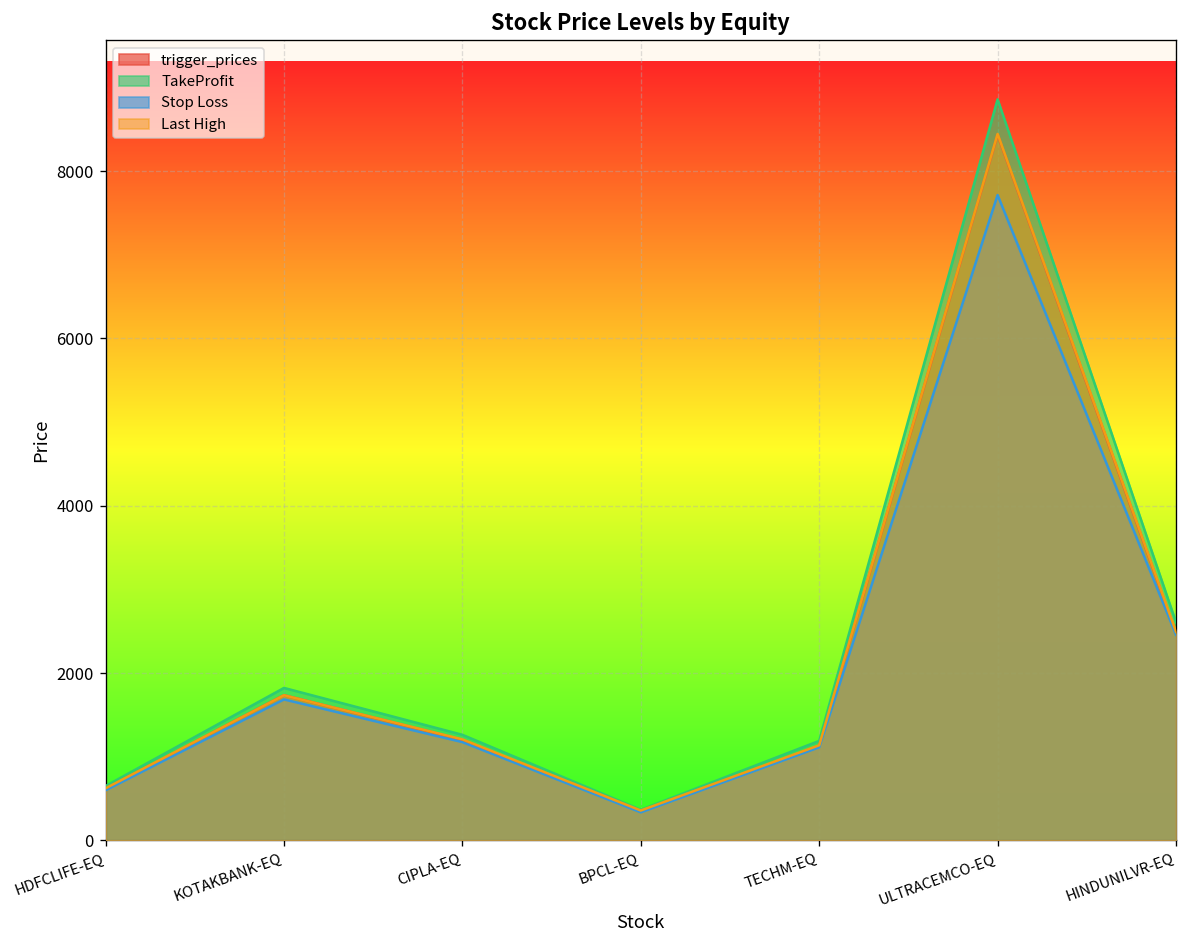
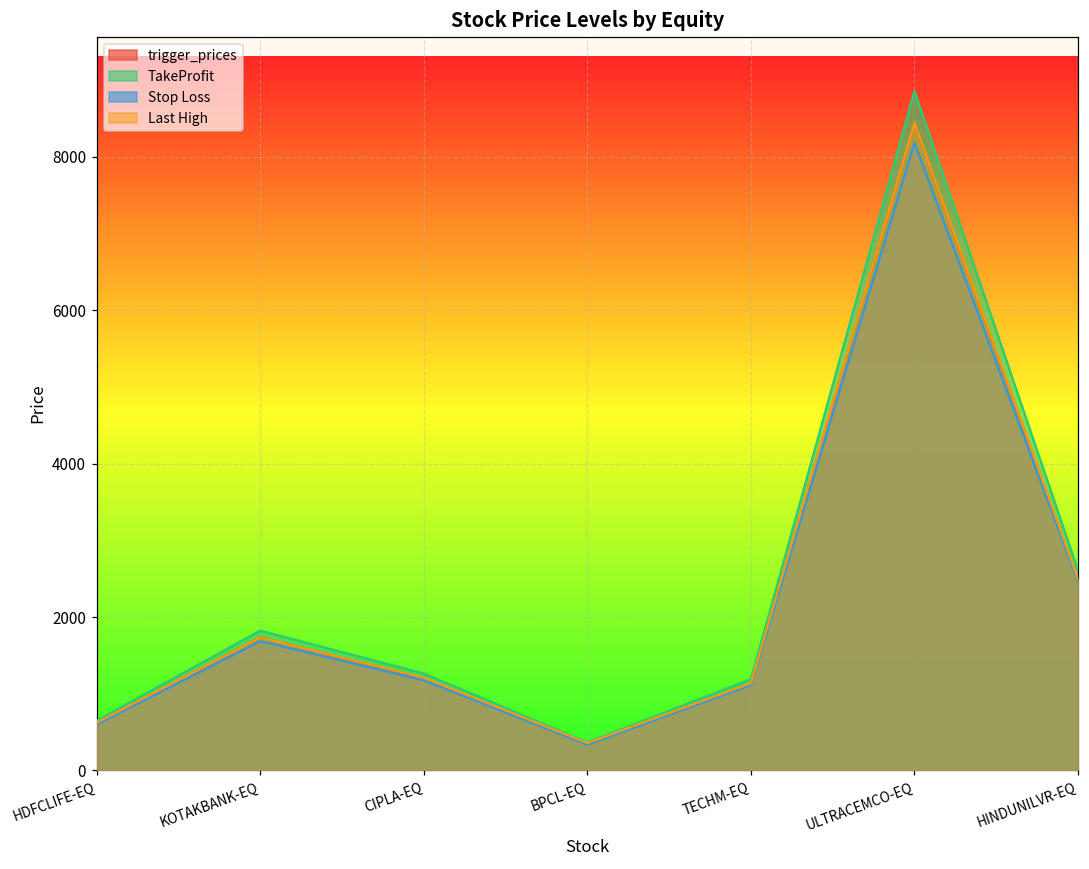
  {
    "TakeProfit": {
      "KOTAKBANK-EQ": 1800,
      "CIPLA-EQ": 1300,
      "TECHM-EQ": 1200,
      "ULTRACEMCO-EQ": 8900,
      "HINDUNILVR-EQ": 2600
    },
    "Stop Loss": {
      "KOTAKBANK-EQ": 1700,
-     "ULTRACEMCO-EQ": 7700
+     "ULTRACEMCO-EQ": 8200
    }
  }
